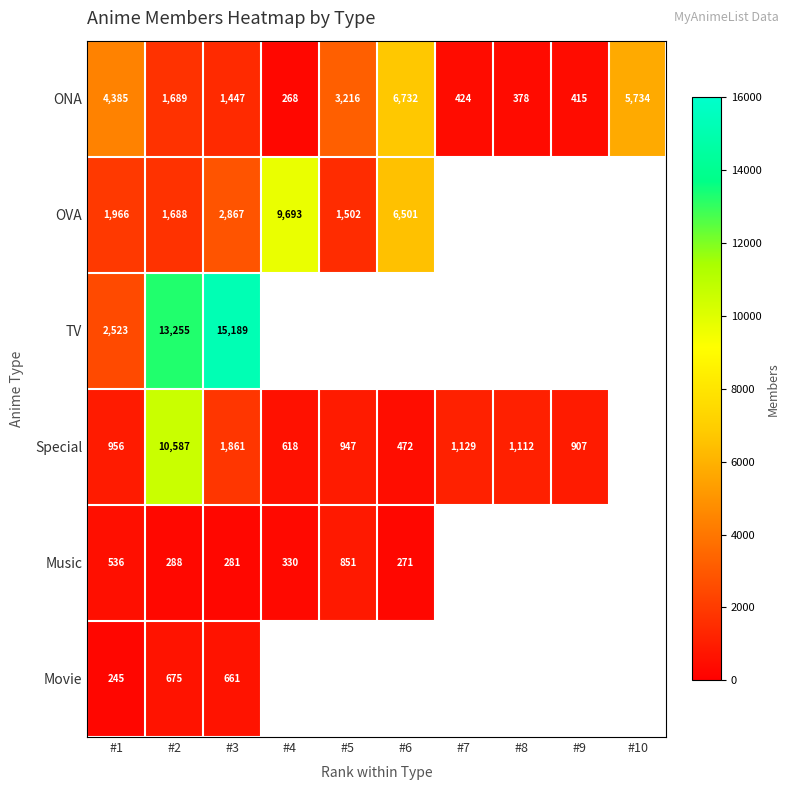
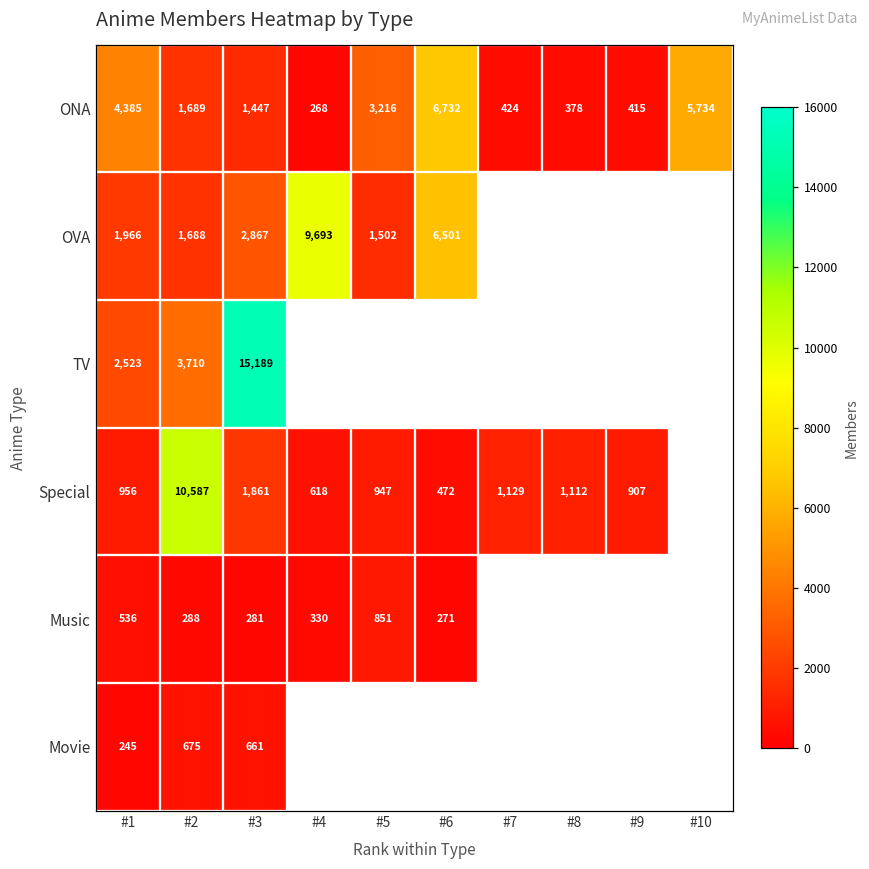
  {
    "ONA": {
      "#1": "4,385",
      "#2": "1,689",
      "#3": "1,447",
      "#4": "268",
      "#5": "3,216",
      "#6": "6,732",
      "#7": "424",
      "#8": "378",
      "#9": "415",
      "#10": "5,734"
    },
    "OVA": {
      "#1": "1,966",
      "#2": "1,688",
      "#3": "2,867",
      "#4": "9,693",
      "#5": "1,502",
      "#6": "6,501"
    },
    "TV": {
      "#1": "2,523",
-     "#2": "13,255",
+     "#2": "3,710",
      "#3": "15,189"
    },
    "Special": {
      "#1": "956",
      "#2": "10,587",
      "#3": "1,861",
      "#4": "618",
      "#5": "947",
      "#6": "472",
      "#7": "1,129",
      "#8": "1,112",
      "#9": "907"
    },
    "Music": {
      "#1": "536",
      "#2": "288",
      "#3": "281",
      "#4": "330",
      "#5": "851",
      "#6": "271"
    },
    "Movie": {
      "#1": "245",
      "#2": "675",
      "#3": "661"
    }
  }
